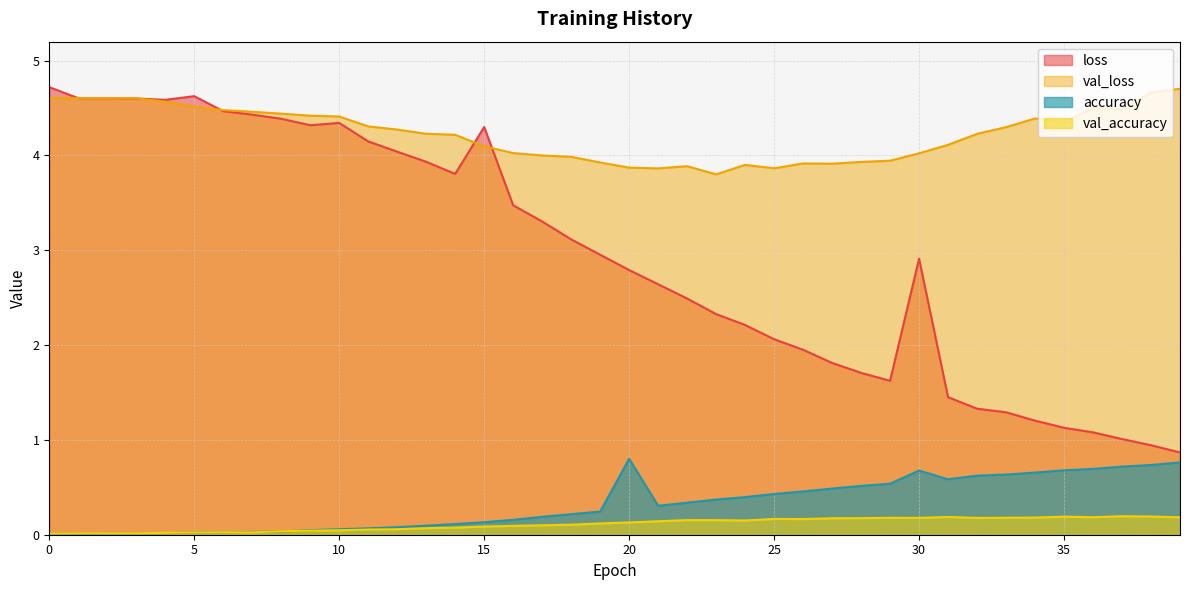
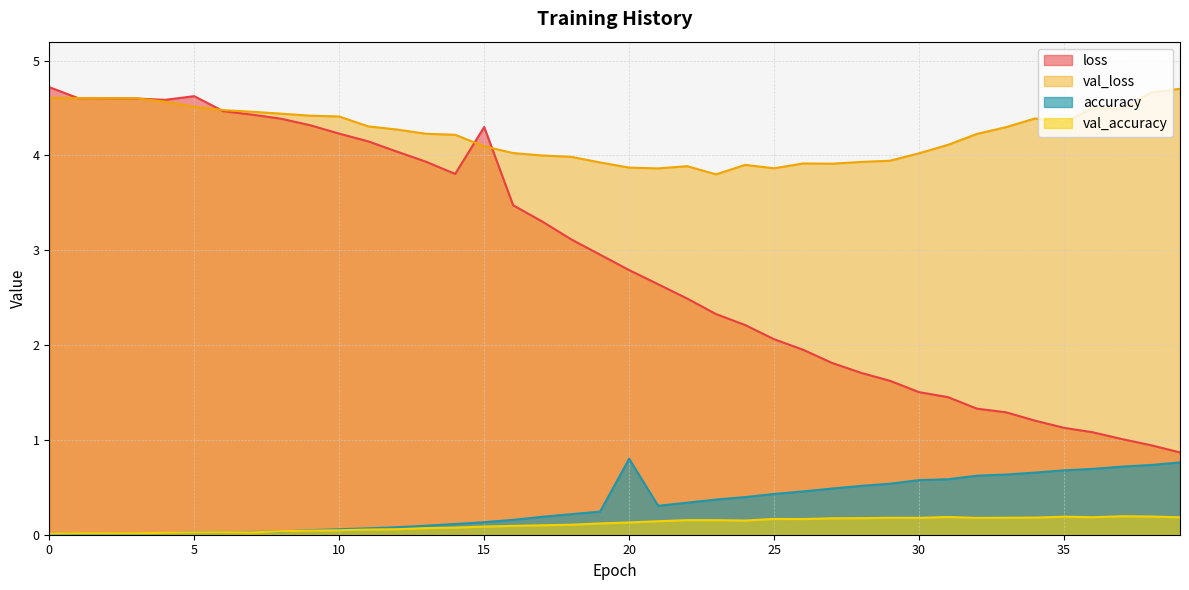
  {
    "loss": {
      "0": 4.7,
      "5": 4.6,
-     "10": 4.3,
+     "10": 4.2,
      "15": 4.3,
      "20": 2.8,
      "25": 2.1,
-     "30": 2.9,
+     "30": 1.5,
      "35": 1.1
    },
    "accuracy": {
      "15": 0.1,
      "20": 0.8,
      "25": 0.4,
-     "30": 0.7,
+     "30": 0.6,
      "35": 0.7
    }
  }
